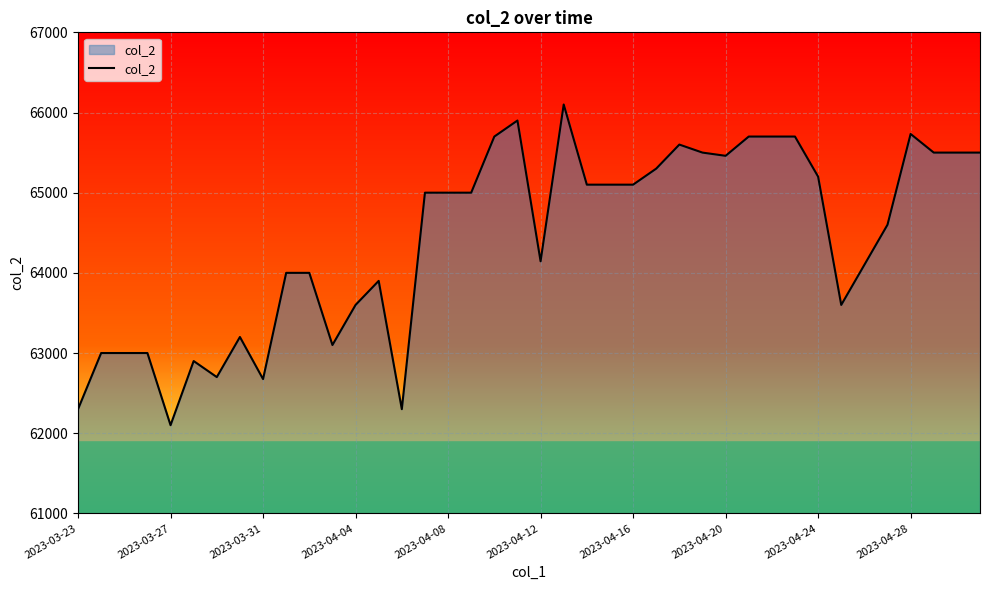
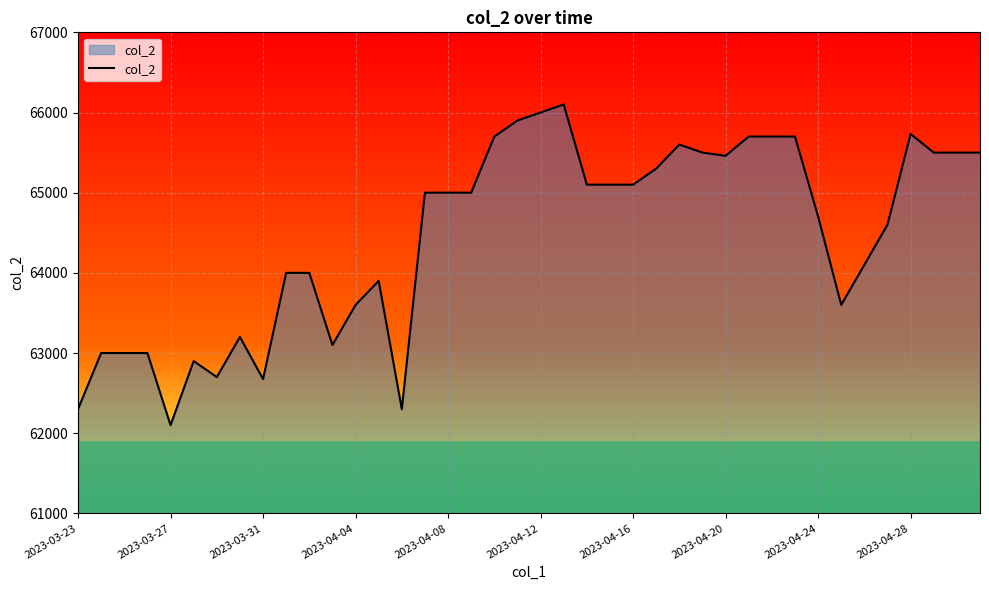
  {
    "2023-03-23": 62300,
    "2023-03-27": 62100,
    "2023-03-31": 62700,
    "2023-04-04": 63600,
    "2023-04-08": 65000,
-   "2023-04-12": 64100,
+   "2023-04-12": 66000,
    "2023-04-16": 65100,
    "2023-04-20": 65500,
-   "2023-04-24": 65200,
+   "2023-04-24": 64700,
    "2023-04-28": 65700
  }
